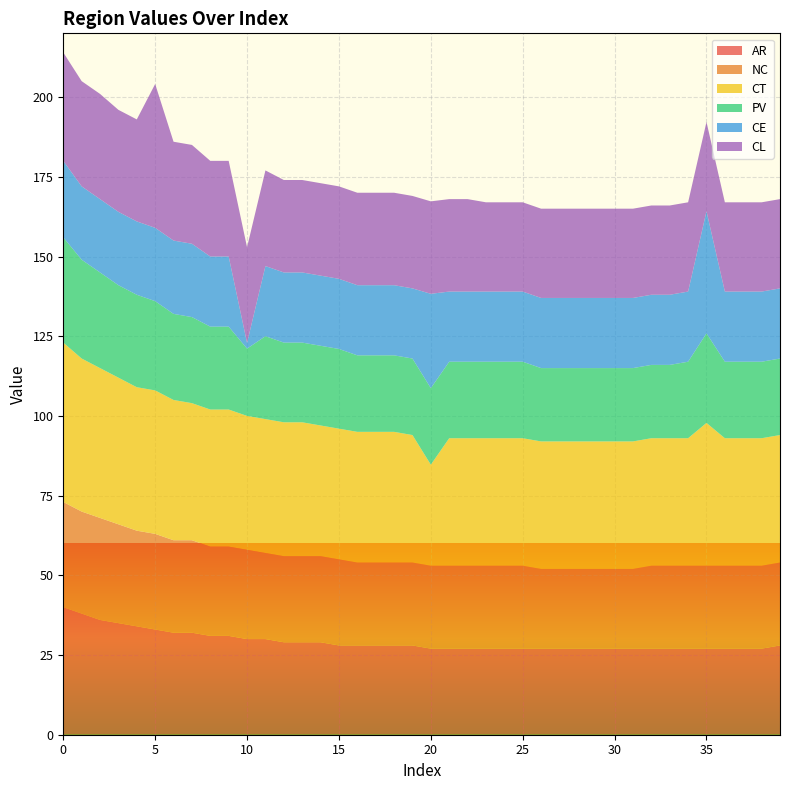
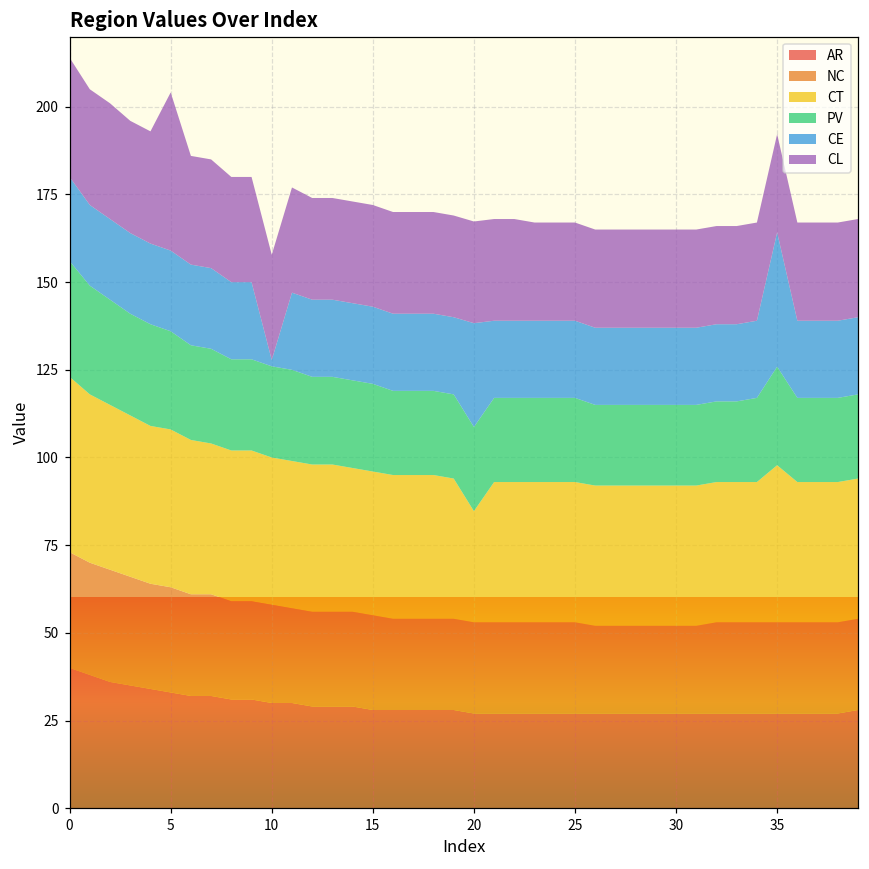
  {
    "CT": {
      "0": 50,
      "5": 45,
      "10": 42,
      "15": 41,
      "20": 32,
      "25": 40,
      "30": 40,
      "35": 45
    },
    "PV": {
      "0": 33,
      "5": 28,
-     "10": 21,
+     "10": 26,
      "15": 25,
      "20": 24,
      "25": 24,
      "30": 23,
      "35": 28
    },
    "CE": {
      "0": 24,
      "5": 23,
      "10": 2,
      "15": 22,
      "20": 30,
      "25": 22,
      "30": 22,
      "35": 38
    },
    "CL": {
      "0": 34,
      "5": 45,
      "10": 30,
      "15": 29,
      "20": 29,
      "25": 28,
      "30": 28,
      "35": 28
    }
  }
